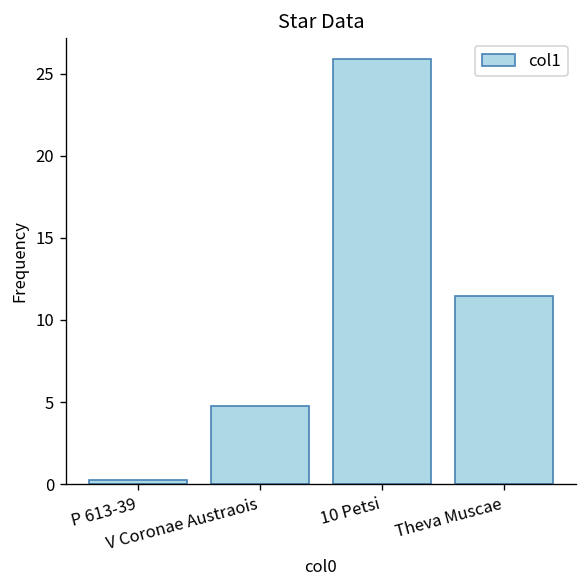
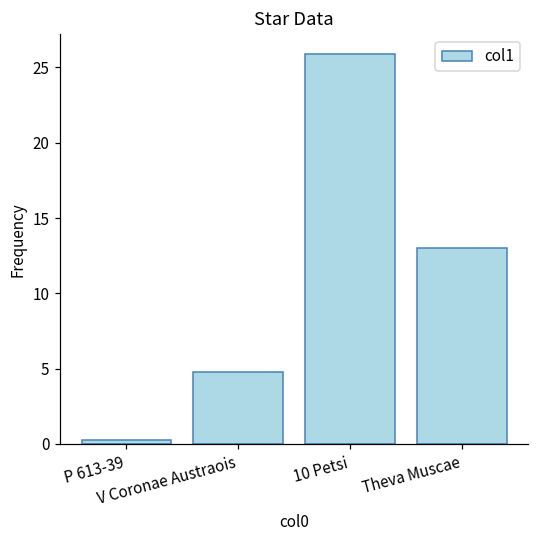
  {
    "P 613-39": 0.2,
    "V Coronae Austraois": 4.7,
    "10 Petsi": 25.9,
-   "Theva Muscae": 11.4
+   "Theva Muscae": 13.0
  }
